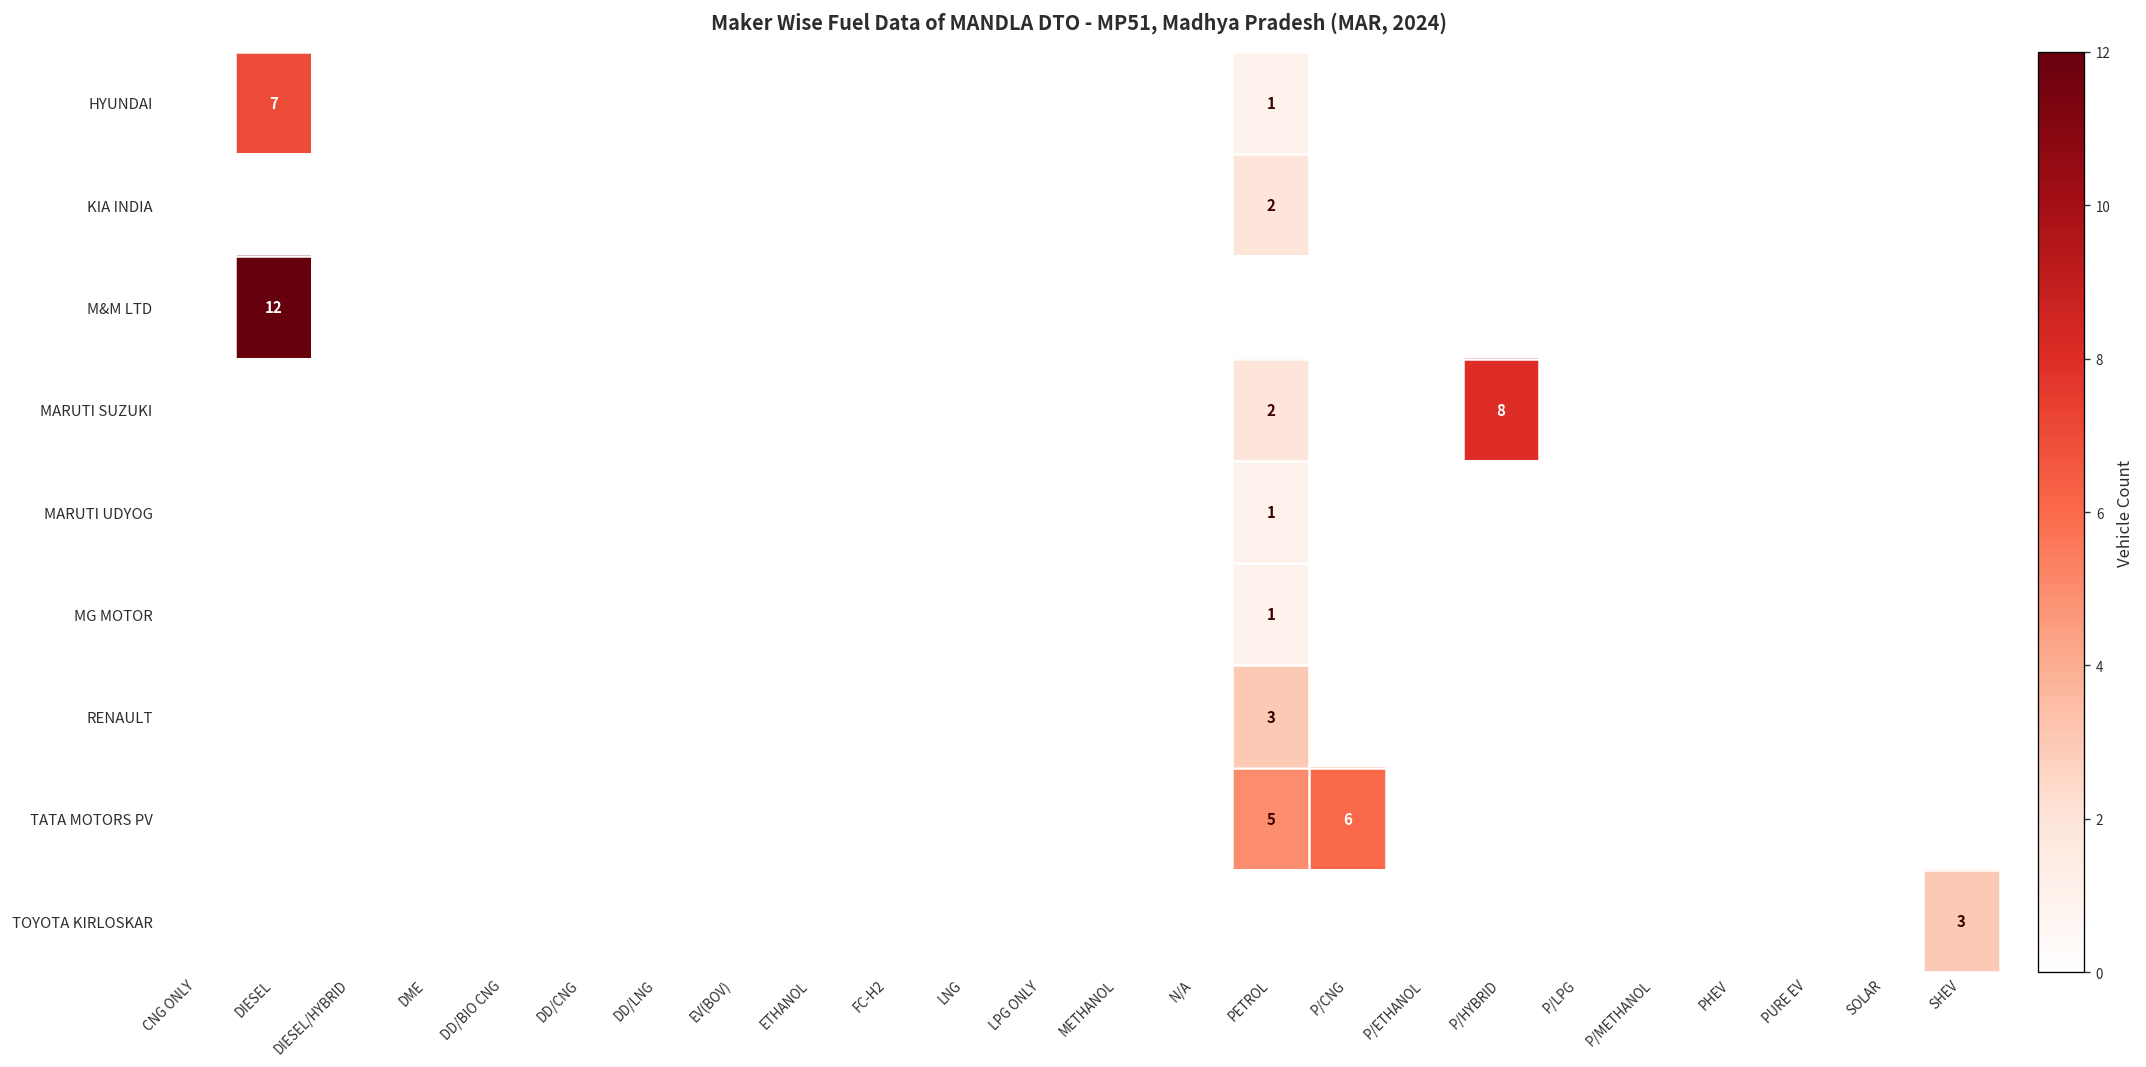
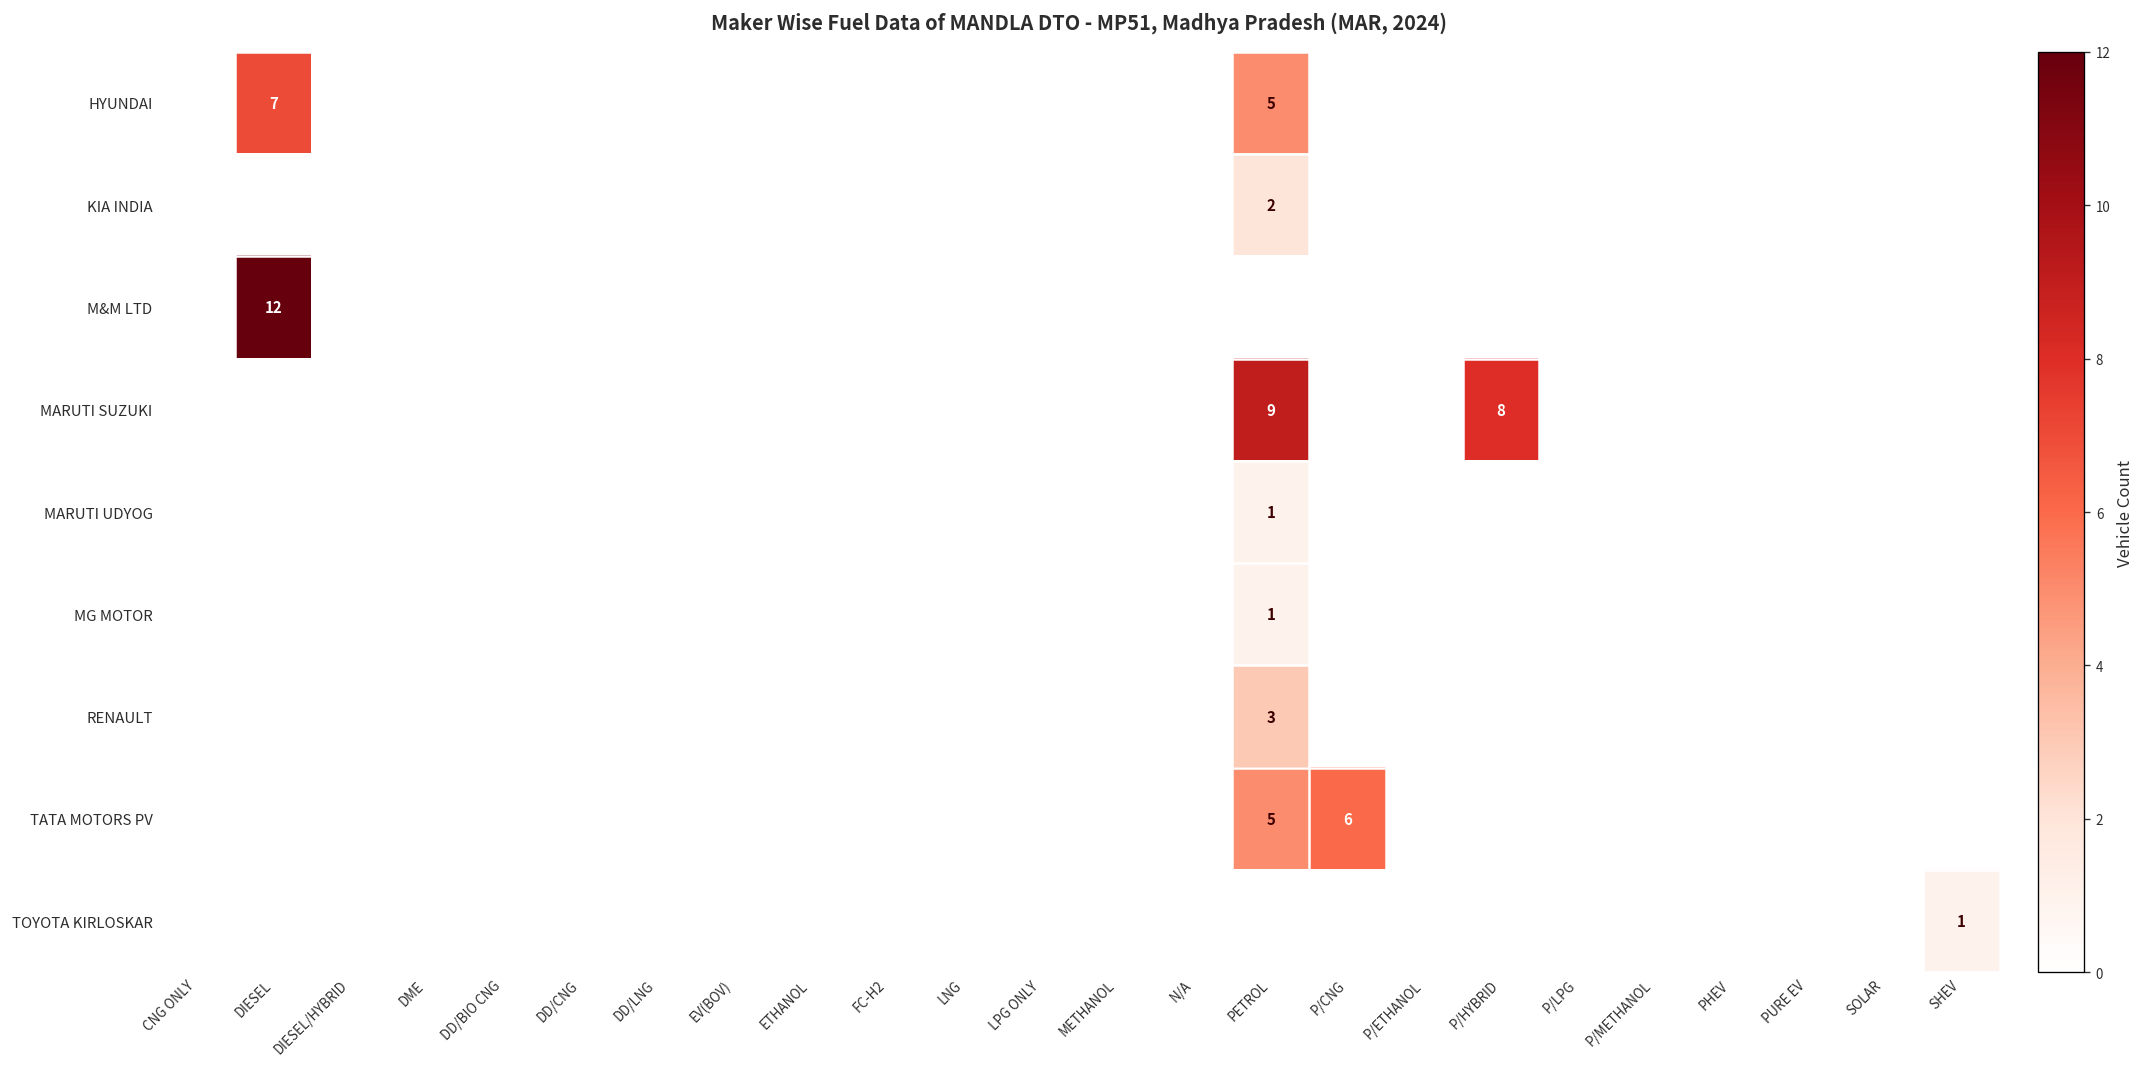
  {
    "HYUNDAI": {
      "DIESEL": 7,
-     "PETROL": 1
+     "PETROL": 5
    },
    "KIA INDIA": {
      "PETROL": 2
    },
    "M&M LTD": {
      "DIESEL": 12
    },
    "MARUTI SUZUKI": {
-     "PETROL": 2,
+     "PETROL": 9,
      "P/HYBRID": 8
    },
    "MARUTI UDYOG": {
      "PETROL": 1
    },
    "MG MOTOR": {
      "PETROL": 1
    },
    "RENAULT": {
      "PETROL": 3
    },
    "TATA MOTORS PV": {
      "PETROL": 5,
      "P/CNG": 6
    },
    "TOYOTA KIRLOSKAR": {
-     "SHEV": 3
+     "SHEV": 1
    }
  }
